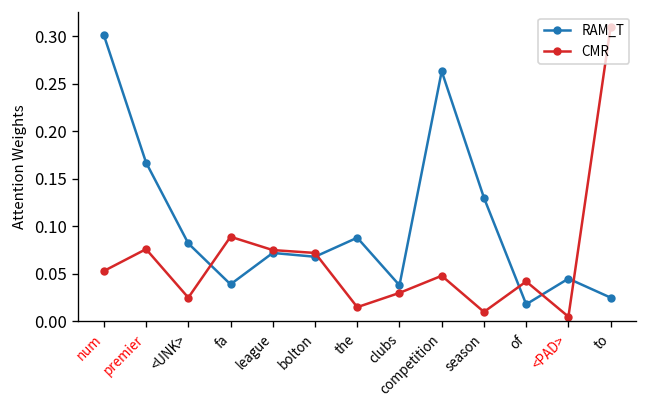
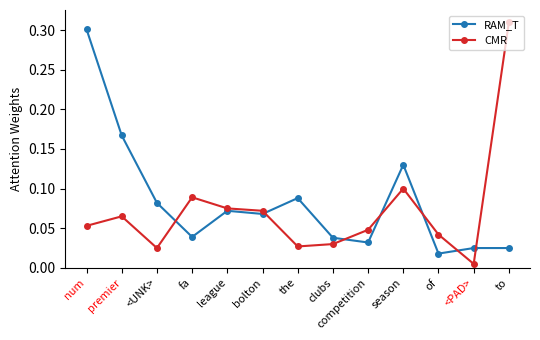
  {
    "RAM_T": {
      "num": 0.30,
      "premier": 0.17,
      "<UNK>": 0.08,
      "fa": 0.04,
      "bolton": 0.07,
      "the": 0.09,
      "clubs": 0.04,
-     "competition": 0.26,
+     "competition": 0.03,
      "season": 0.13,
      "of": 0.02,
-     "<PAD>": 0.05,
+     "<PAD>": 0.03,
      "to": 0.03
    },
    "CMR": {
      "num": 0.05,
-     "premier": 0.08,
+     "premier": 0.07,
      "<UNK>": 0.03,
      "fa": 0.09,
      "bolton": 0.07,
-     "the": 0.02,
+     "the": 0.03,
      "clubs": 0.03,
      "competition": 0.05,
-     "season": 0.01,
+     "season": 0.10,
      "of": 0.04,
      "<PAD>": 0.01
    }
  }
